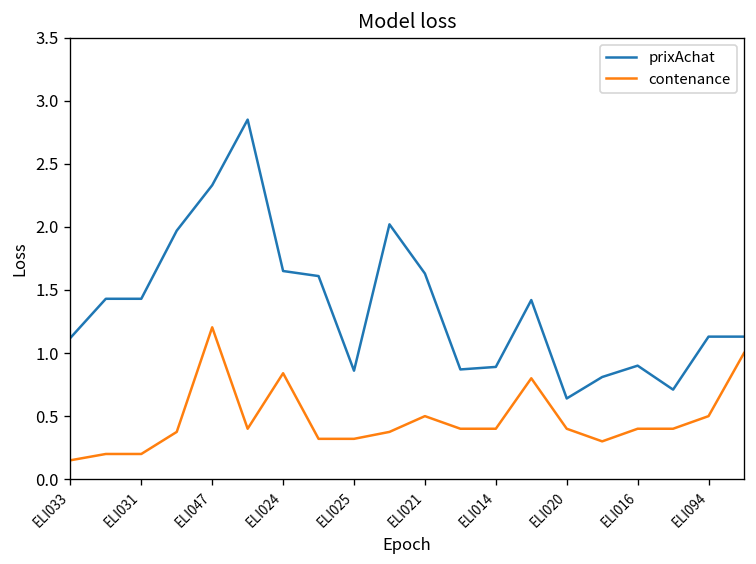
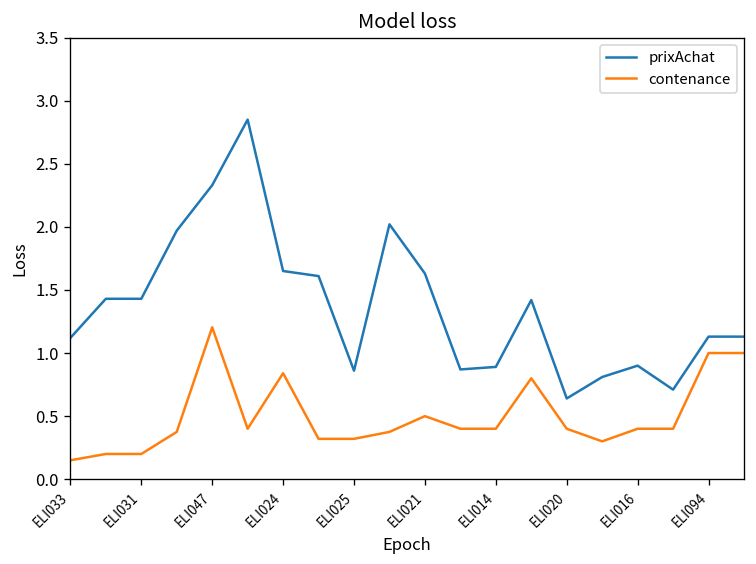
  {
    "prixAchat": {
      "ELI033": 1.1,
      "ELI031": 1.43,
      "ELI047": 2.33,
      "ELI024": 1.65,
      "ELI025": 0.86,
      "ELI021": 1.63,
      "ELI014": 0.9,
      "ELI020": 0.64,
      "ELI016": 0.9,
      "ELI094": 1.13
    },
    "contenance": {
      "ELI033": 0.15,
      "ELI031": 0.2,
      "ELI047": 1.2,
      "ELI024": 0.84,
      "ELI025": 0.3,
      "ELI021": 0.5,
      "ELI014": 0.4,
      "ELI020": 0.4,
      "ELI016": 0.4,
-     "ELI094": 0.5
+     "ELI094": 1.0
    }
  }
